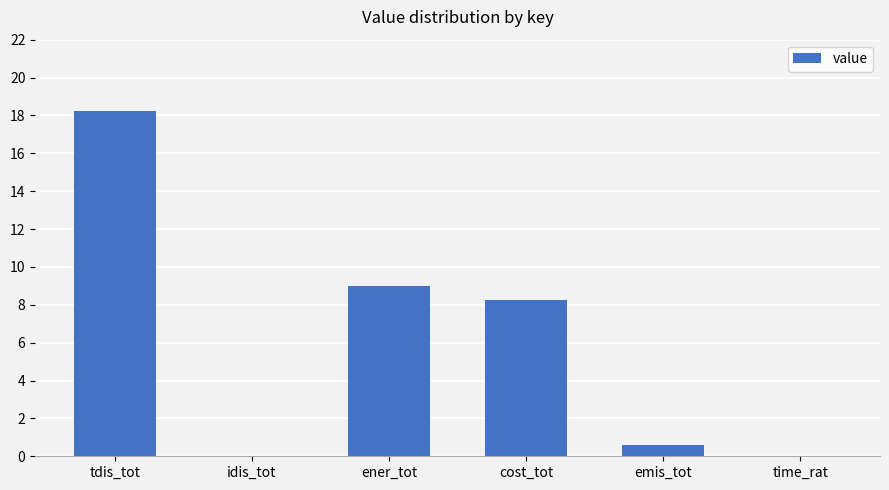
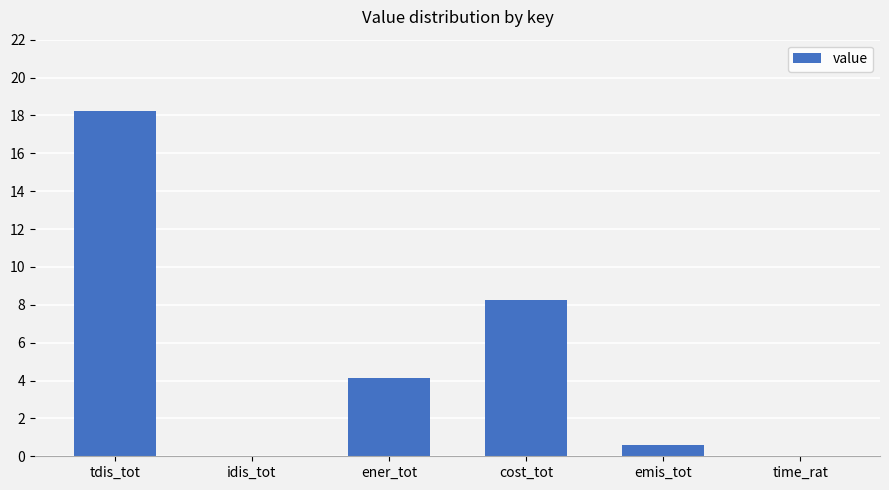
  {
    "tdis_tot": 18.2,
    "idis_tot": 0.0,
-   "ener_tot": 9.0,
+   "ener_tot": 4.1,
    "cost_tot": 8.3,
    "emis_tot": 0.6
  }
